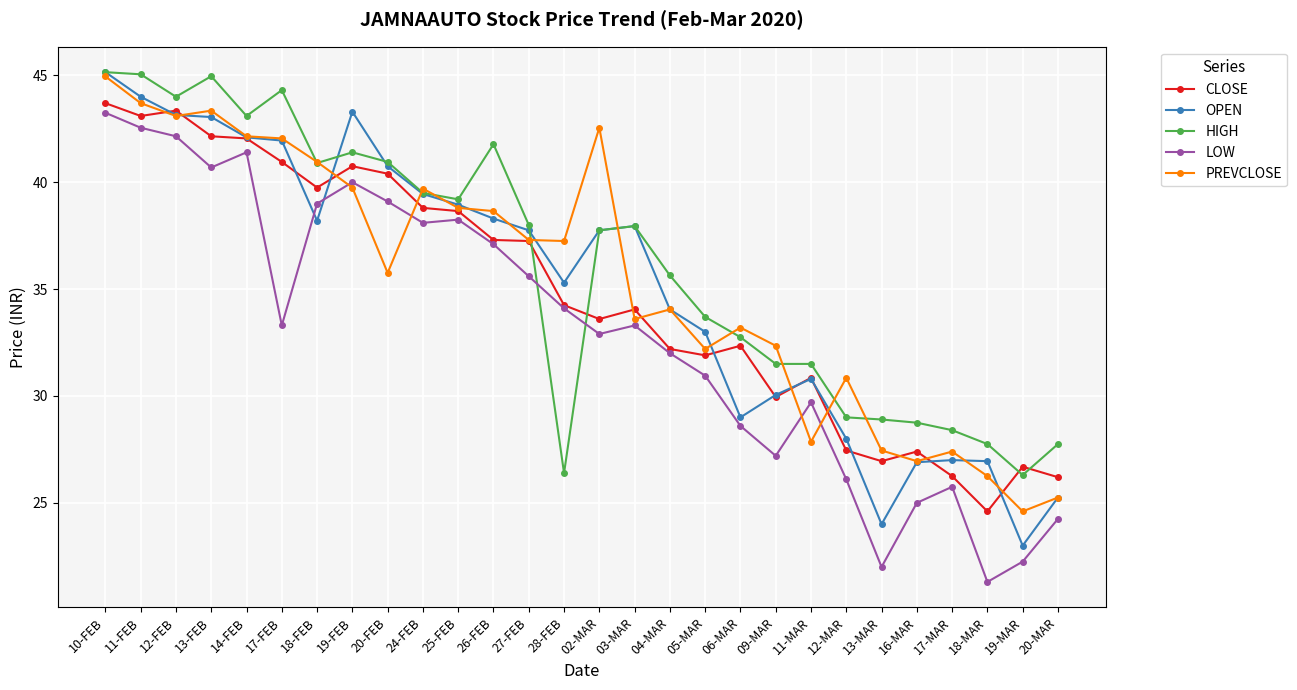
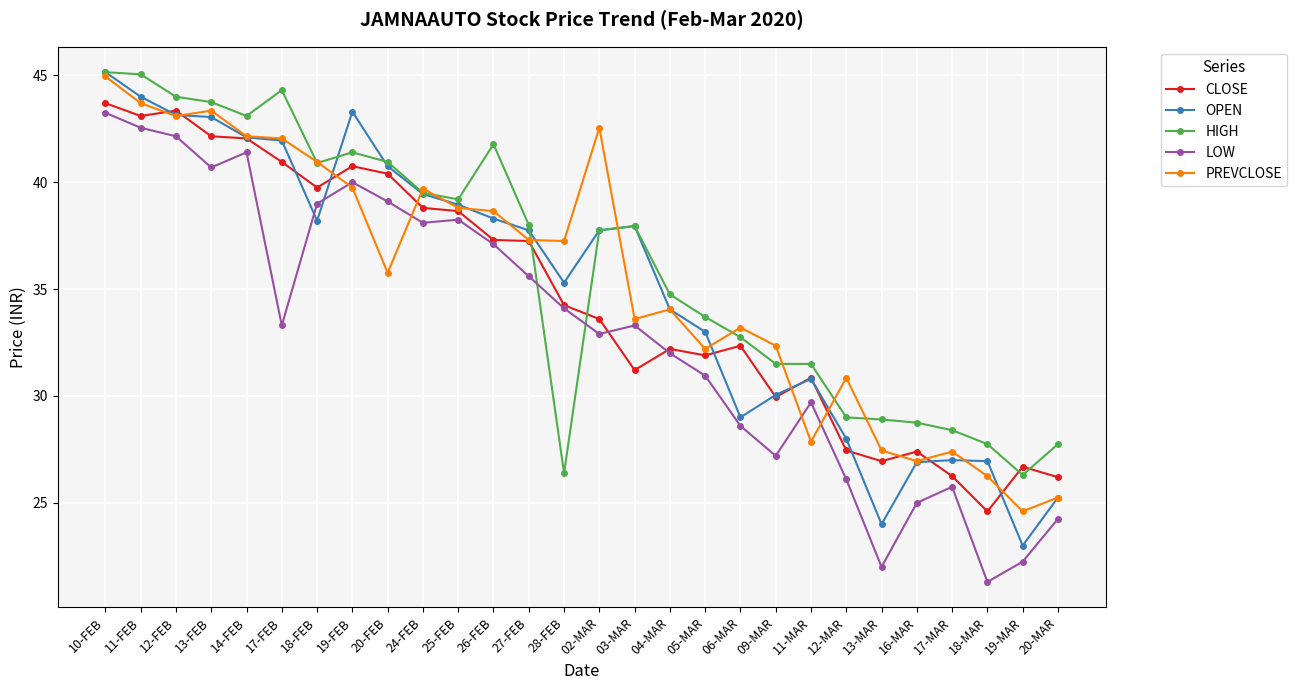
  {
    "CLOSE": {
      "10-FEB": 43.7,
      "11-FEB": 43.1,
      "12-FEB": 43.4,
      "13-FEB": 42.2,
      "17-FEB": 41.0,
      "18-FEB": 39.8,
      "19-FEB": 40.8,
      "20-FEB": 40.4,
      "24-FEB": 38.8,
      "25-FEB": 38.7,
      "26-FEB": 37.3,
      "28-FEB": 34.3,
      "02-MAR": 33.6,
-     "03-MAR": 34.1,
+     "03-MAR": 31.2,
      "04-MAR": 32.2,
      "05-MAR": 31.9,
      "06-MAR": 32.4,
      "12-MAR": 27.5,
      "13-MAR": 27.0,
      "16-MAR": 27.4,
      "17-MAR": 26.3,
      "18-MAR": 24.6,
      "19-MAR": 26.7,
      "20-MAR": 26.2
    },
    "OPEN": {
      "11-FEB": 44.0,
      "13-FEB": 43.1,
      "18-FEB": 38.2,
      "19-FEB": 43.3,
      "20-FEB": 40.8,
      "25-FEB": 39.0,
      "26-FEB": 38.3,
      "27-FEB": 37.8,
      "28-FEB": 35.3,
      "05-MAR": 33.0,
      "06-MAR": 29.0,
      "12-MAR": 28.0,
      "13-MAR": 24.0,
      "17-MAR": 27.0,
      "18-MAR": 27.0,
      "19-MAR": 23.0
    },
    "HIGH": {
      "11-FEB": 45.1,
      "12-FEB": 44.0,
-     "13-FEB": 45.0,
+     "13-FEB": 43.8,
      "14-FEB": 43.1,
      "17-FEB": 44.3,
      "19-FEB": 41.4,
      "20-FEB": 41.0,
      "25-FEB": 39.2,
      "26-FEB": 41.8,
      "27-FEB": 38.0,
      "28-FEB": 26.4,
-     "04-MAR": 35.6,
+     "04-MAR": 34.8,
      "05-MAR": 33.7,
      "06-MAR": 32.8,
      "09-MAR": 31.5,
      "11-MAR": 31.5,
      "12-MAR": 29.0,
      "13-MAR": 28.9,
      "16-MAR": 28.8,
      "17-MAR": 28.4,
      "18-MAR": 27.8,
      "19-MAR": 26.3,
      "20-MAR": 27.8
    },
    "LOW": {
      "10-FEB": 43.3,
      "11-FEB": 42.6,
      "12-FEB": 42.2,
      "13-FEB": 40.7,
      "14-FEB": 41.4,
      "17-FEB": 33.3,
      "18-FEB": 39.0,
      "19-FEB": 40.0,
      "20-FEB": 39.1,
      "24-FEB": 38.1,
      "25-FEB": 38.3,
      "26-FEB": 37.1,
      "27-FEB": 35.6,
      "28-FEB": 34.1,
      "02-MAR": 32.9,
      "03-MAR": 33.3,
      "04-MAR": 32.0,
      "05-MAR": 31.0,
      "06-MAR": 28.6,
      "09-MAR": 27.2,
      "11-MAR": 29.7,
      "12-MAR": 26.1,
      "13-MAR": 22.0,
      "16-MAR": 25.0,
      "17-MAR": 25.8,
      "18-MAR": 21.3,
      "19-MAR": 22.3,
      "20-MAR": 24.3
    },
    "PREVCLOSE": {
      "10-FEB": 45.0,
      "11-FEB": 43.7,
      "13-FEB": 43.4,
      "19-FEB": 39.8,
      "20-FEB": 35.8,
      "24-FEB": 39.7,
      "25-FEB": 38.8,
      "26-FEB": 38.7,
      "28-FEB": 37.3,
      "02-MAR": 42.6,
      "03-MAR": 33.6,
      "05-MAR": 32.2,
      "06-MAR": 33.2,
      "09-MAR": 32.4,
      "11-MAR": 27.9,
      "12-MAR": 30.9,
      "13-MAR": 27.5,
      "17-MAR": 27.4,
      "18-MAR": 26.3,
      "19-MAR": 24.6
    }
  }
